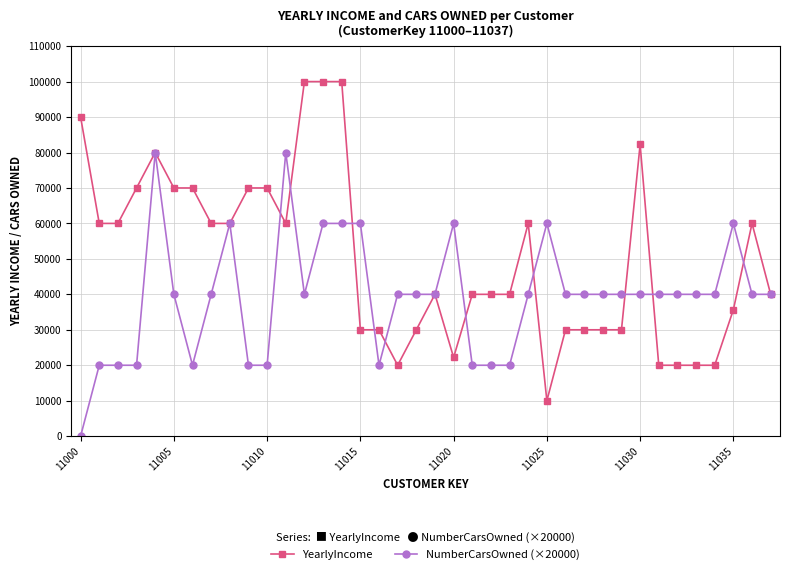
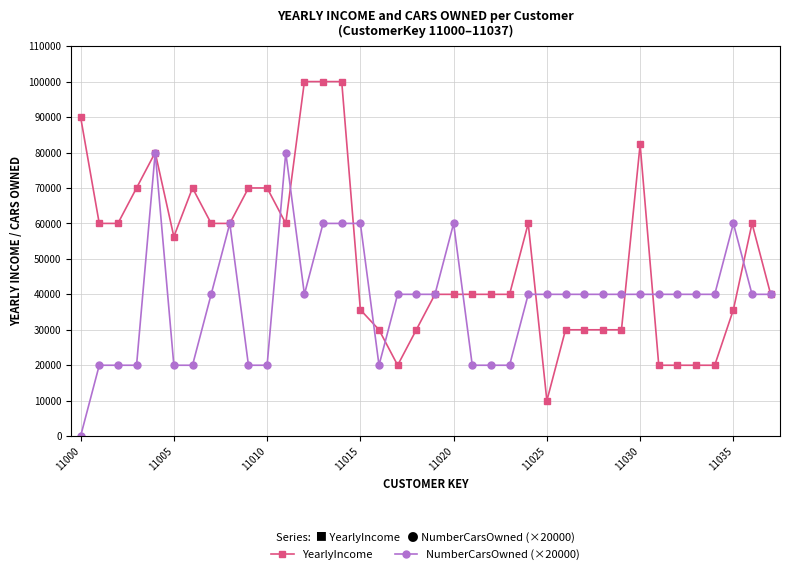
  {
    "YearlyIncome": {
      "11000": 90000,
-     "11005": 70000,
+     "11005": 56000,
      "11010": 70000,
-     "11015": 30000,
-     "11020": 22000,
+     "11015": 36000,
+     "11020": 40000,
      "11025": 10000,
      "11030": 82000,
      "11035": 36000
    },
    "NumberCarsOwned (×20000)": {
      "11000": 0,
-     "11005": 40000,
+     "11005": 20000,
      "11010": 20000,
      "11015": 60000,
      "11020": 60000,
-     "11025": 60000,
+     "11025": 40000,
      "11030": 40000,
      "11035": 60000
    }
  }
